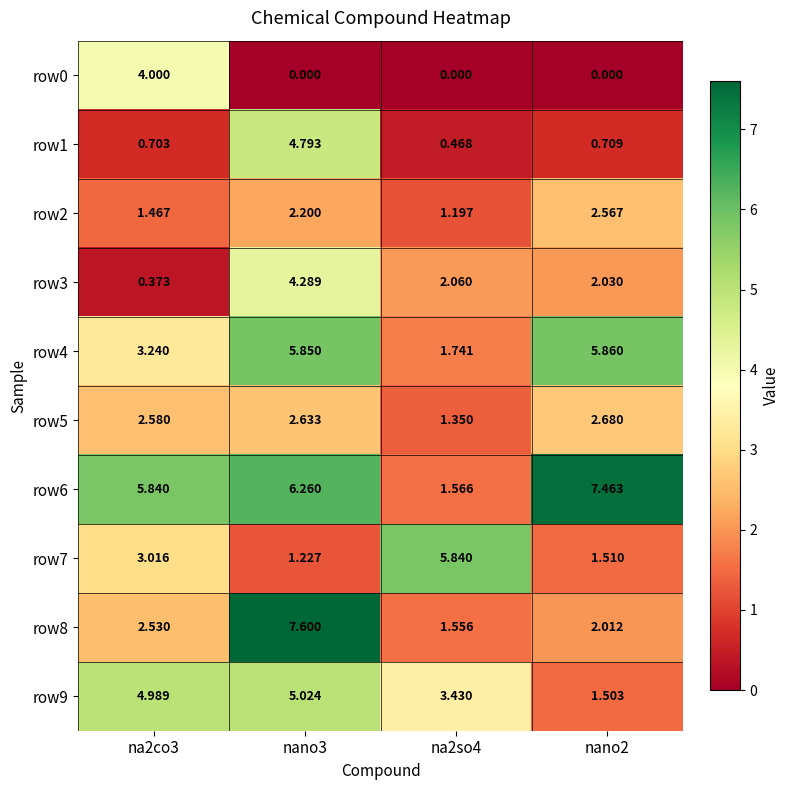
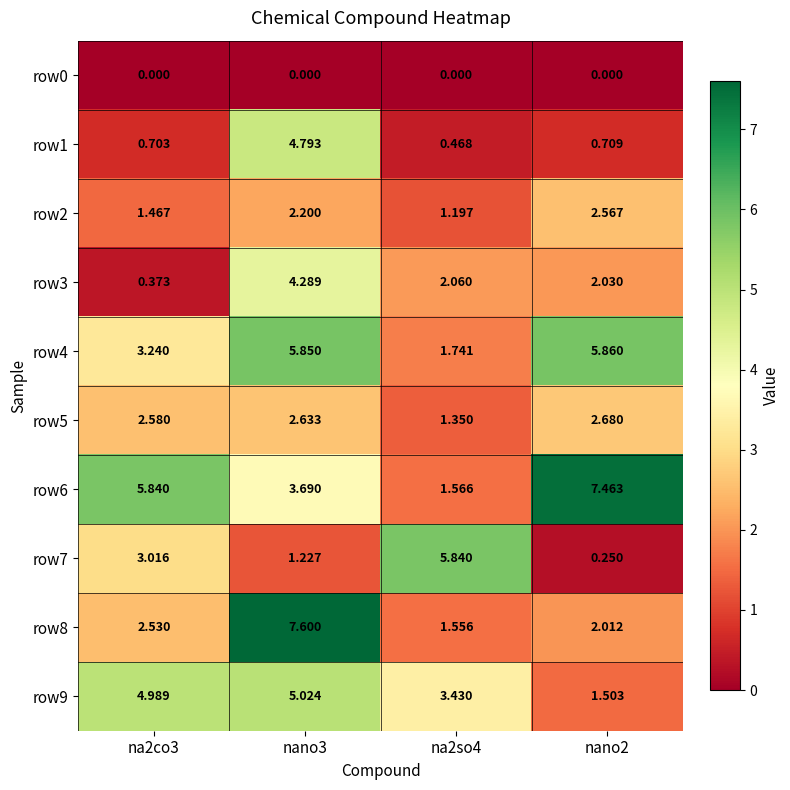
  {
    "row0": {
-     "na2co3": 4.000,
+     "na2co3": 0.000,
      "nano3": 0.000,
      "na2so4": 0.000,
      "nano2": 0.000
    },
    "row1": {
      "na2co3": 0.703,
      "nano3": 4.793,
      "na2so4": 0.468,
      "nano2": 0.709
    },
    "row2": {
      "na2co3": 1.467,
      "nano3": 2.200,
      "na2so4": 1.197,
      "nano2": 2.567
    },
    "row3": {
      "na2co3": 0.373,
      "nano3": 4.289,
      "na2so4": 2.060,
      "nano2": 2.030
    },
    "row4": {
      "na2co3": 3.240,
      "nano3": 5.850,
      "na2so4": 1.741,
      "nano2": 5.860
    },
    "row5": {
      "na2co3": 2.580,
      "nano3": 2.633,
      "na2so4": 1.350,
      "nano2": 2.680
    },
    "row6": {
      "na2co3": 5.840,
-     "nano3": 6.260,
+     "nano3": 3.690,
      "na2so4": 1.566,
      "nano2": 7.463
    },
    "row7": {
      "na2co3": 3.016,
      "nano3": 1.227,
      "na2so4": 5.840,
-     "nano2": 1.510
+     "nano2": 0.250
    },
    "row8": {
      "na2co3": 2.530,
      "nano3": 7.600,
      "na2so4": 1.556,
      "nano2": 2.012
    },
    "row9": {
      "na2co3": 4.989,
      "nano3": 5.024,
      "na2so4": 3.430,
      "nano2": 1.503
    }
  }
